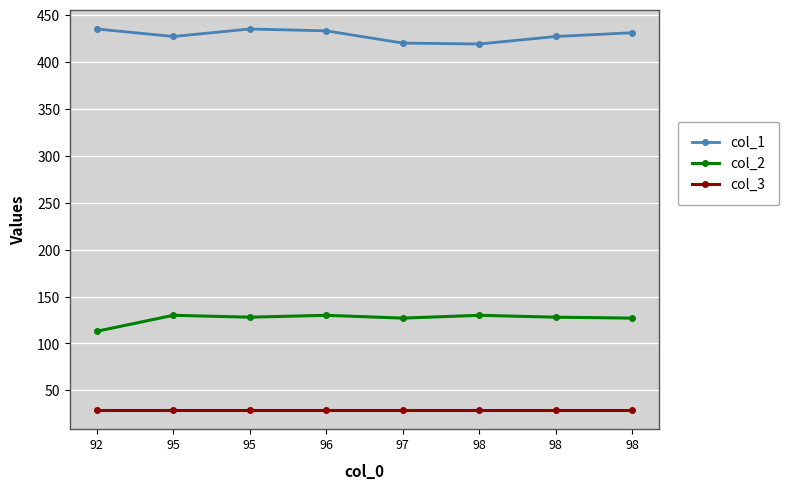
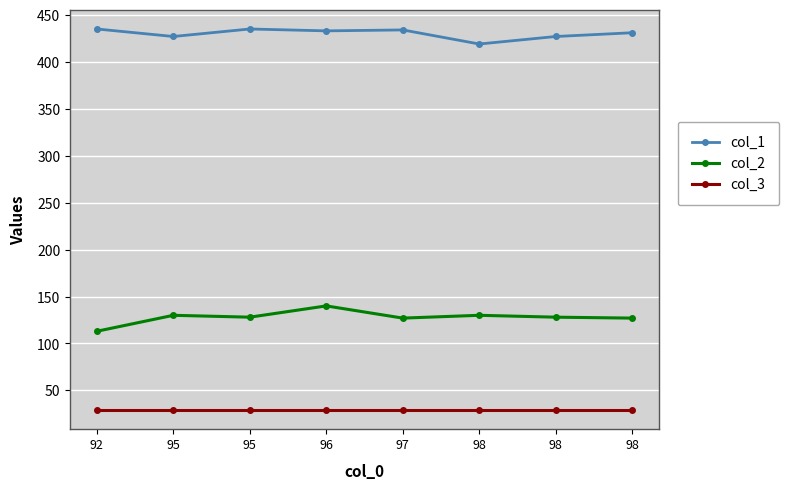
  {
    "col_1": {
      "92": 440,
      "96": 430,
-     "97": 420
+     "97": 430
    },
    "col_2": {
      "92": 110,
-     "96": 130,
+     "96": 140,
      "97": 130
    },
    "col_3": {
      "92": 30,
      "96": 30,
      "97": 30
    }
  }
